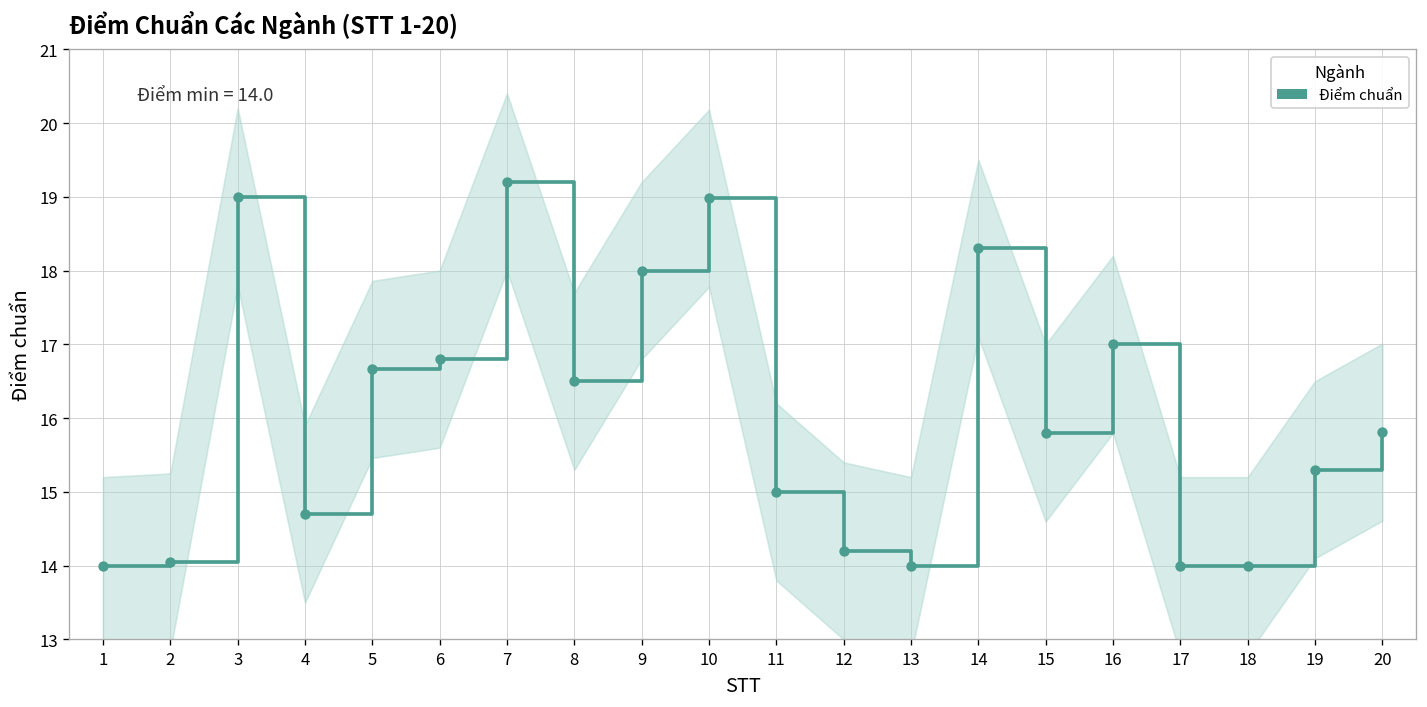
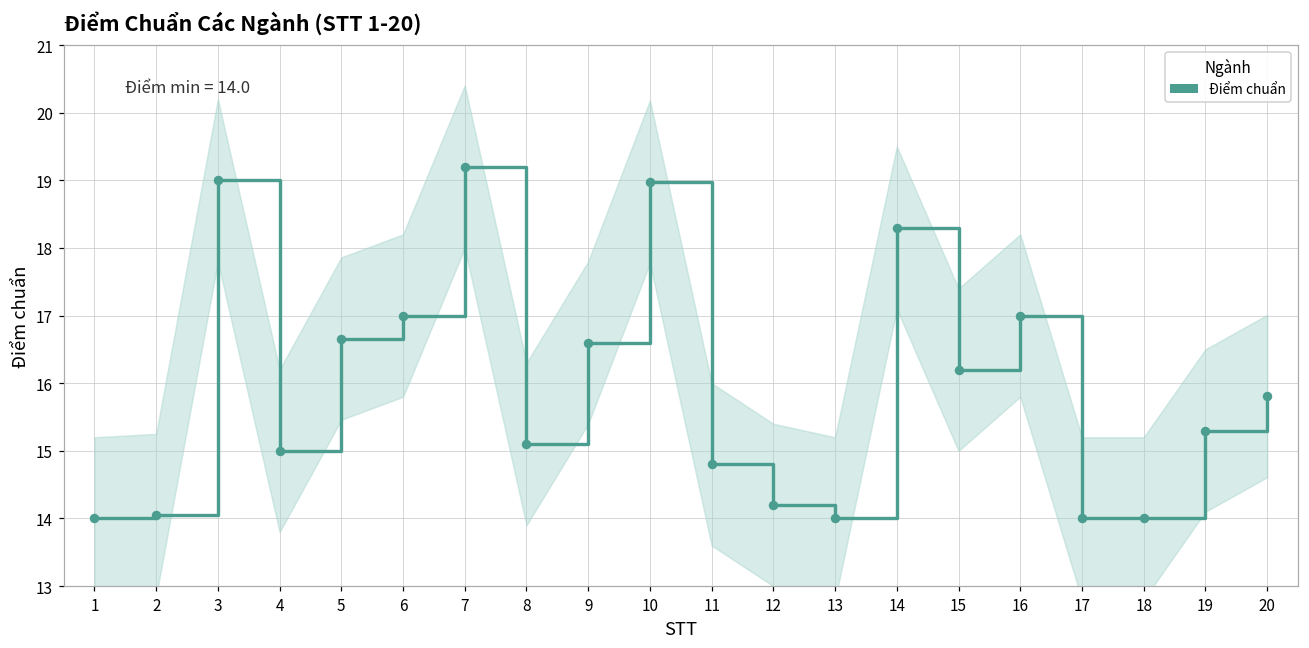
  {
    "Điểm chuẩn": {
      "1": 14.0,
      "2": 14.1,
      "3": 19.0,
-     "4": 14.7,
+     "4": 15.0,
      "5": 16.7,
-     "6": 16.8,
+     "6": 17.0,
      "7": 19.2,
-     "8": 16.5,
-     "9": 18.0,
+     "8": 15.1,
+     "9": 16.6,
      "10": 19.0,
-     "11": 15.0,
+     "11": 14.8,
      "12": 14.2,
      "13": 14.0,
      "14": 18.3,
-     "15": 15.8,
+     "15": 16.2,
      "16": 17.0,
      "17": 14.0,
      "18": 14.0,
      "19": 15.3,
      "20": 15.8
    }
  }
